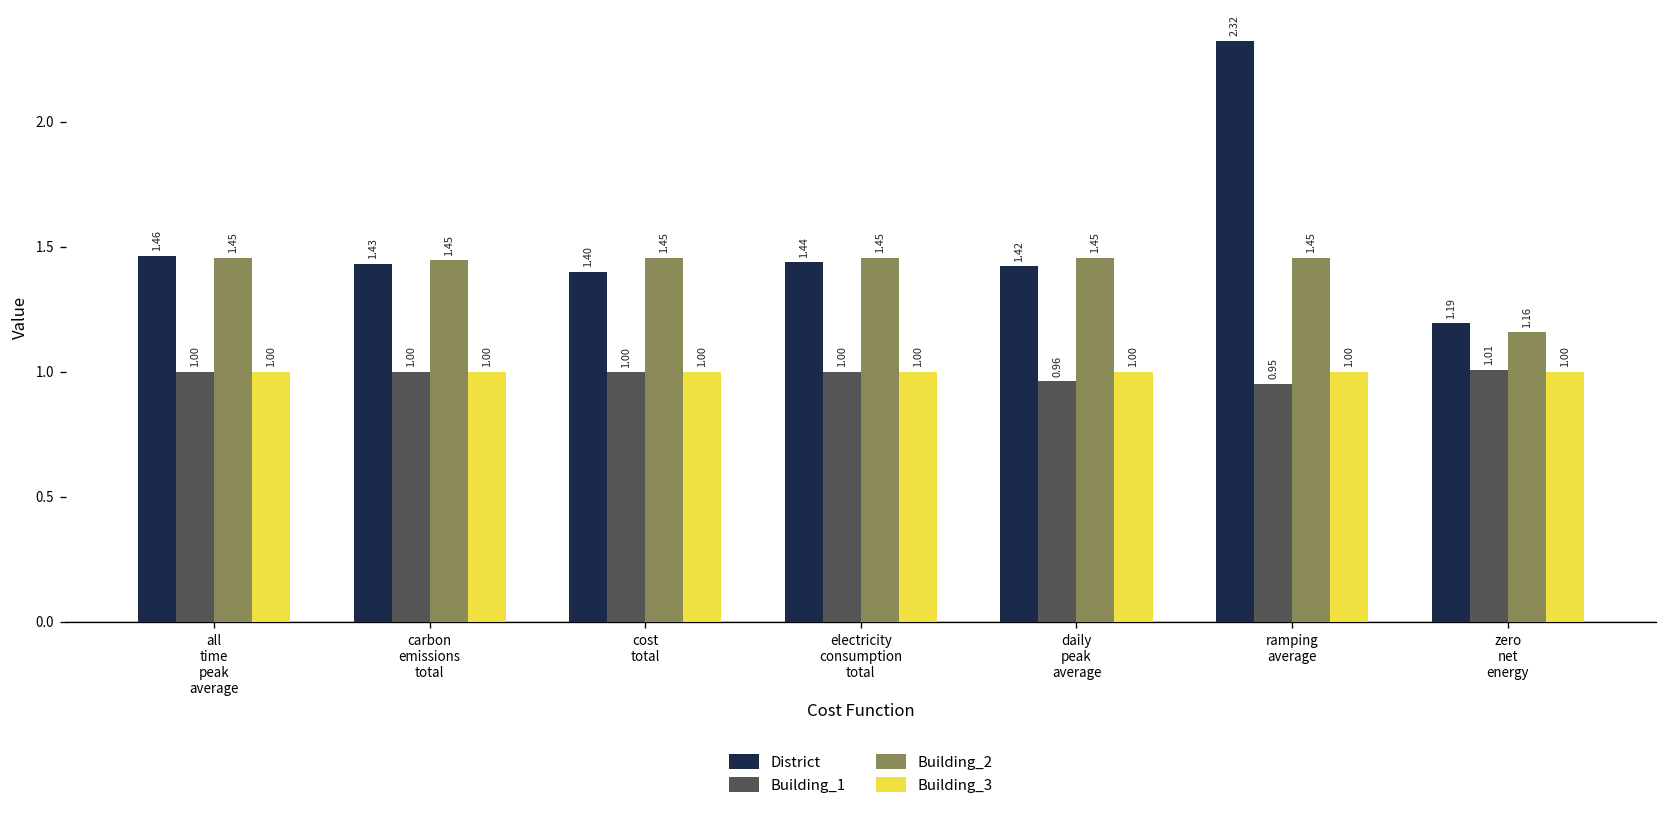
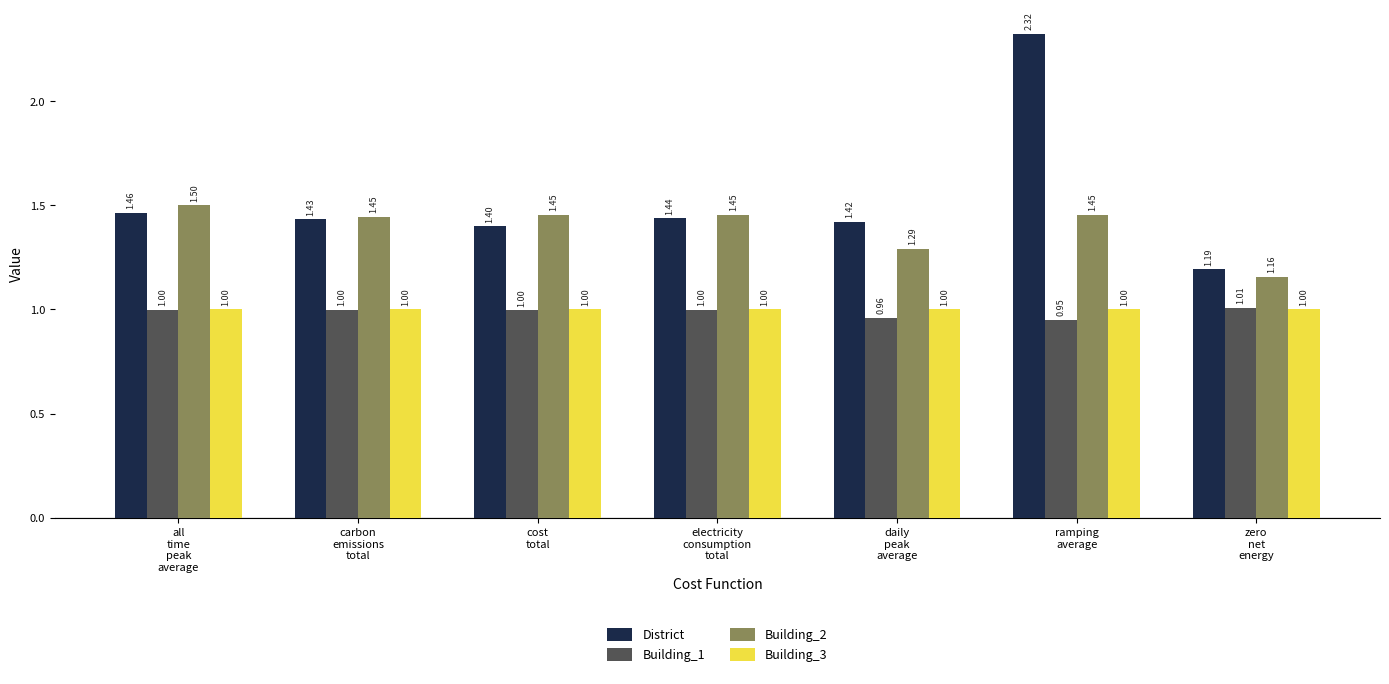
  {
    "District": {
      "all time peak average": 1.46,
      "carbon emissions total": 1.43,
      "cost total": 1.40,
      "electricity consumption total": 1.44,
      "daily peak average": 1.42,
      "ramping average": 2.32,
      "zero net energy": 1.19
    },
    "Building_1": {
      "all time peak average": 1.00,
      "carbon emissions total": 1.00,
      "cost total": 1.00,
      "electricity consumption total": 1.00,
      "daily peak average": 0.96,
      "ramping average": 0.95,
      "zero net energy": 1.01
    },
    "Building_2": {
-     "all time peak average": 1.45,
+     "all time peak average": 1.50,
      "carbon emissions total": 1.45,
      "cost total": 1.45,
      "electricity consumption total": 1.45,
-     "daily peak average": 1.45,
+     "daily peak average": 1.29,
      "ramping average": 1.45,
      "zero net energy": 1.16
    },
    "Building_3": {
      "all time peak average": 1.00,
      "carbon emissions total": 1.00,
      "cost total": 1.00,
      "electricity consumption total": 1.00,
      "daily peak average": 1.00,
      "ramping average": 1.00,
      "zero net energy": 1.00
    }
  }
